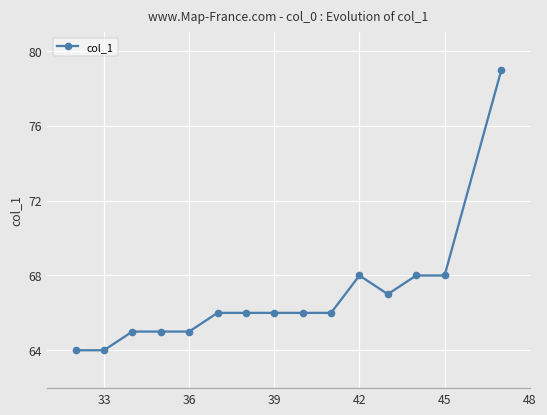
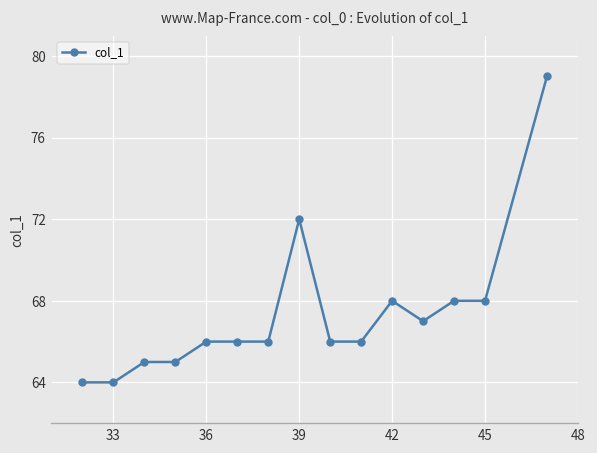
  {
    "33": 64,
-   "36": 65,
-   "39": 66,
+   "36": 66,
+   "39": 72,
    "42": 68,
    "45": 68
  }
